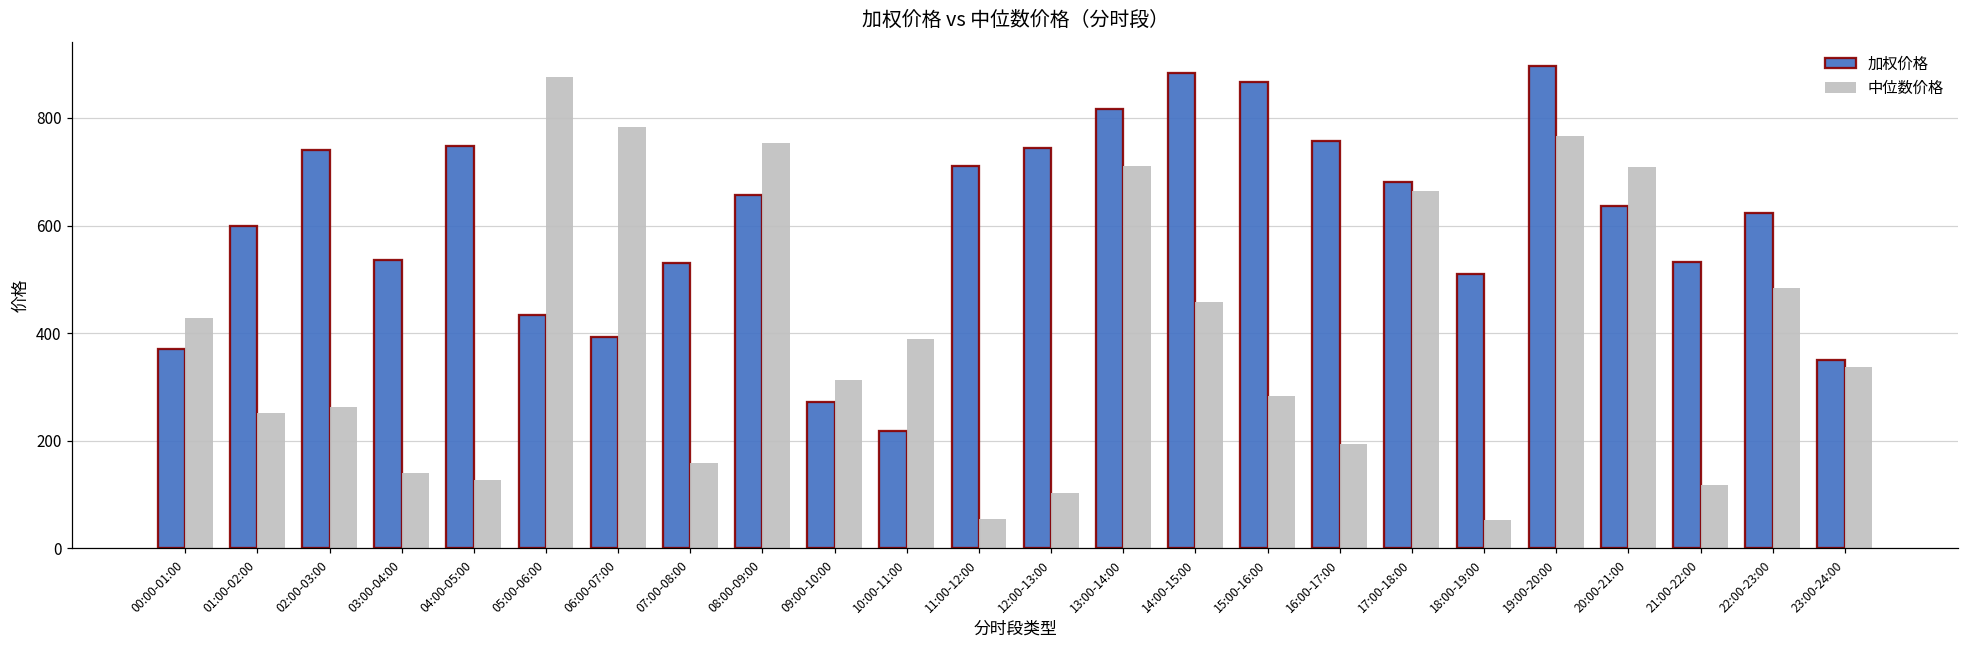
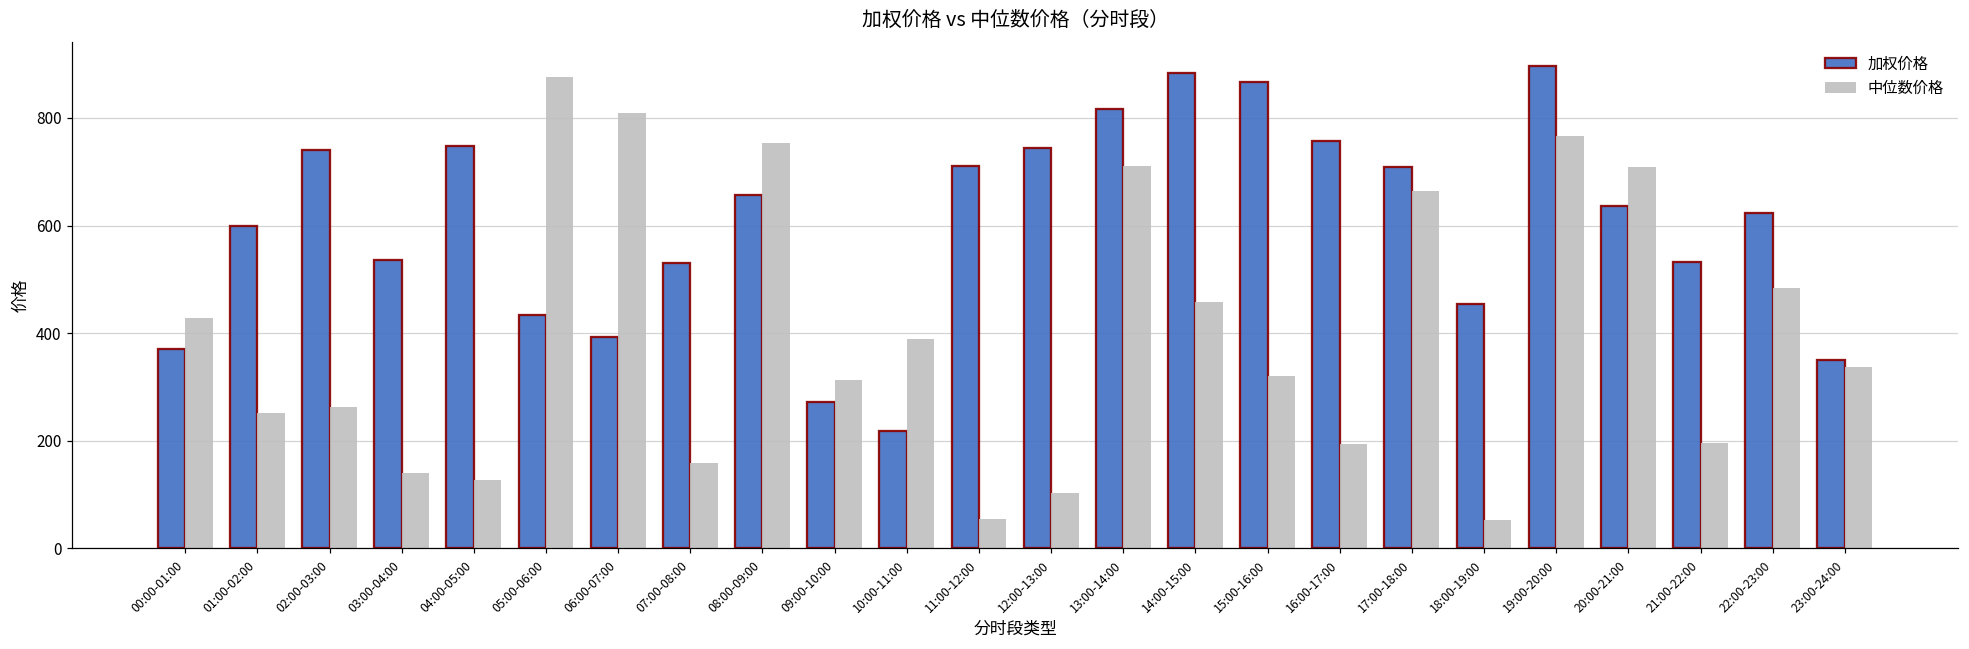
  {
    "加权价格": {
      "00:00-01:00": 370,
      "01:00-02:00": 600,
      "02:00-03:00": 740,
      "03:00-04:00": 540,
      "04:00-05:00": 750,
      "05:00-06:00": 430,
      "06:00-07:00": 390,
      "07:00-08:00": 530,
      "08:00-09:00": 660,
      "09:00-10:00": 270,
      "10:00-11:00": 220,
      "11:00-12:00": 710,
      "12:00-13:00": 740,
      "13:00-14:00": 820,
      "14:00-15:00": 880,
      "15:00-16:00": 870,
      "16:00-17:00": 760,
-     "17:00-18:00": 680,
-     "18:00-19:00": 510,
+     "17:00-18:00": 710,
+     "18:00-19:00": 450,
      "19:00-20:00": 900,
      "20:00-21:00": 640,
      "21:00-22:00": 530,
      "22:00-23:00": 620,
      "23:00-24:00": 350
    },
    "中位数价格": {
      "00:00-01:00": 430,
      "01:00-02:00": 250,
      "02:00-03:00": 260,
      "03:00-04:00": 140,
      "04:00-05:00": 130,
      "05:00-06:00": 880,
-     "06:00-07:00": 780,
+     "06:00-07:00": 810,
      "07:00-08:00": 160,
      "08:00-09:00": 750,
      "09:00-10:00": 310,
      "10:00-11:00": 390,
      "11:00-12:00": 60,
      "12:00-13:00": 100,
      "13:00-14:00": 710,
      "14:00-15:00": 460,
-     "15:00-16:00": 280,
+     "15:00-16:00": 320,
      "16:00-17:00": 190,
      "17:00-18:00": 660,
      "18:00-19:00": 50,
      "19:00-20:00": 770,
      "20:00-21:00": 710,
-     "21:00-22:00": 120,
+     "21:00-22:00": 200,
      "22:00-23:00": 480,
      "23:00-24:00": 340
    }
  }
